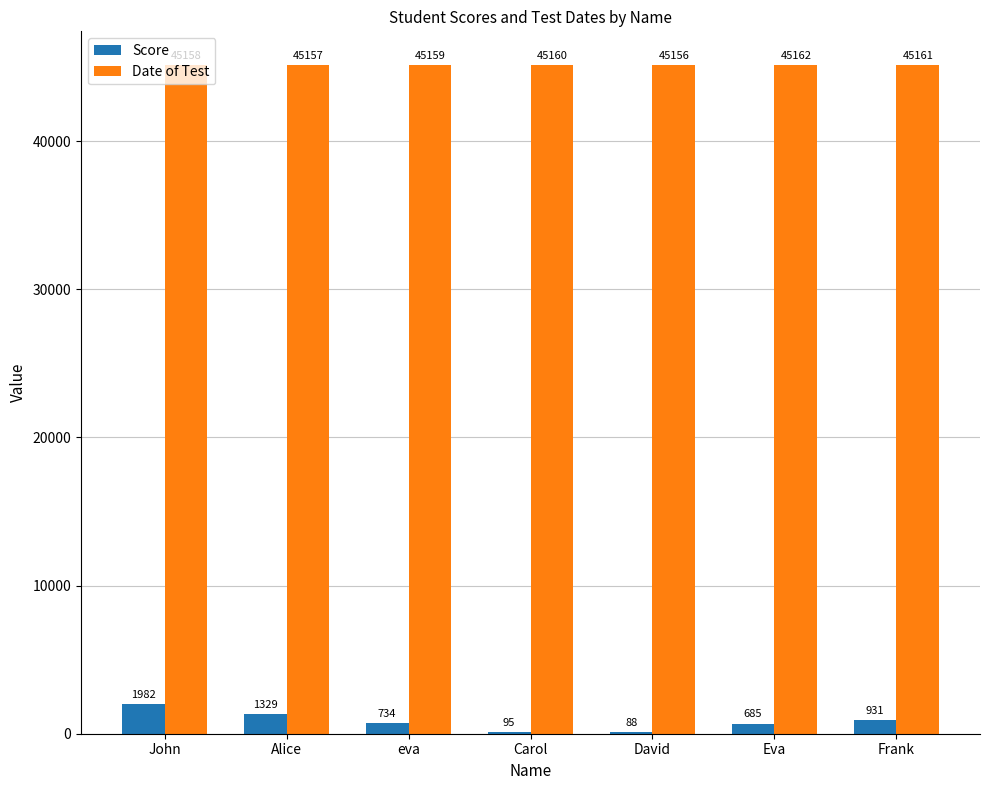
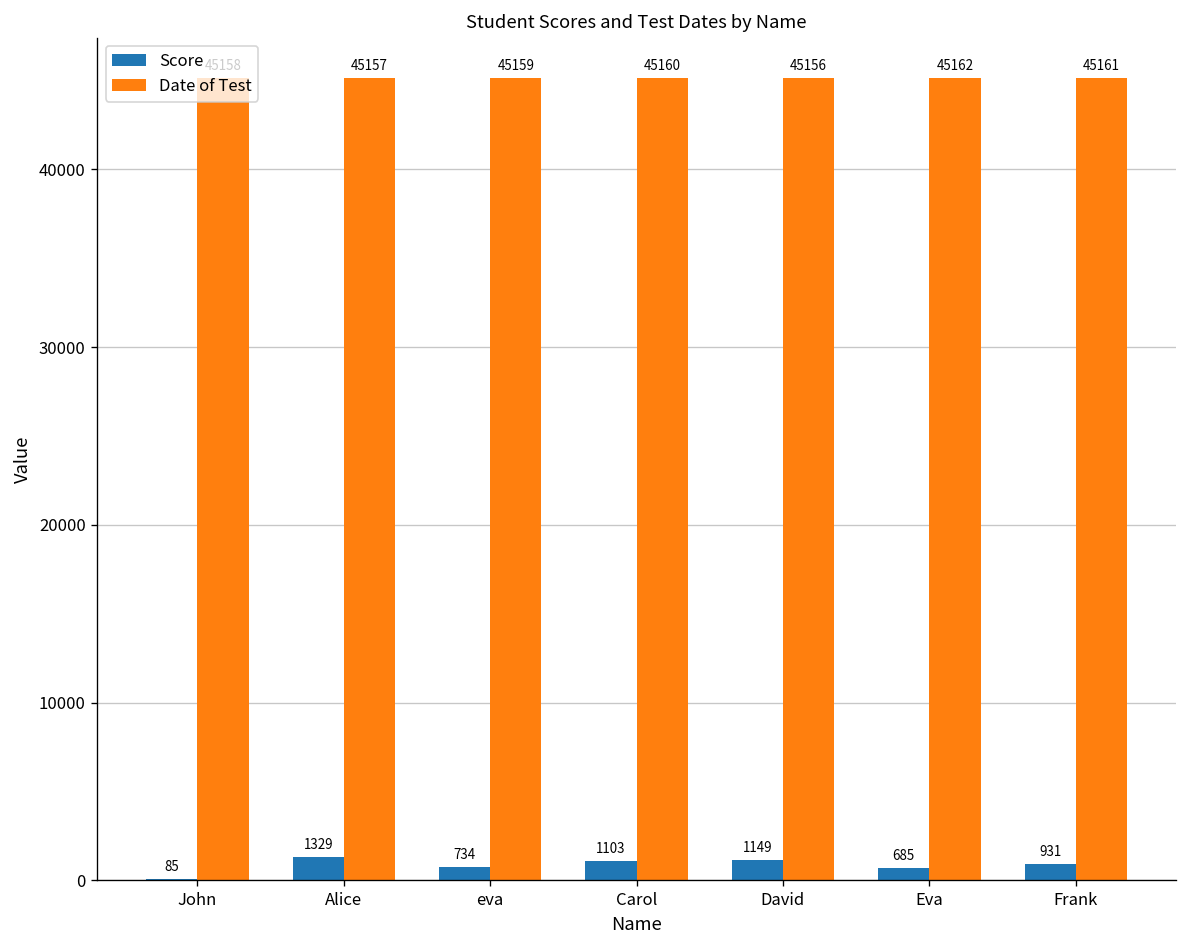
  {
    "Score": {
-     "John": 1982,
+     "John": 85,
      "Alice": 1329,
      "eva": 734,
-     "Carol": 95,
-     "David": 88,
+     "Carol": 1103,
+     "David": 1149,
      "Eva": 685,
      "Frank": 931
    },
    "Date of Test": {
      "Alice": 45157,
      "eva": 45159,
      "Carol": 45160,
      "David": 45156,
      "Eva": 45162,
      "Frank": 45161
    }
  }
